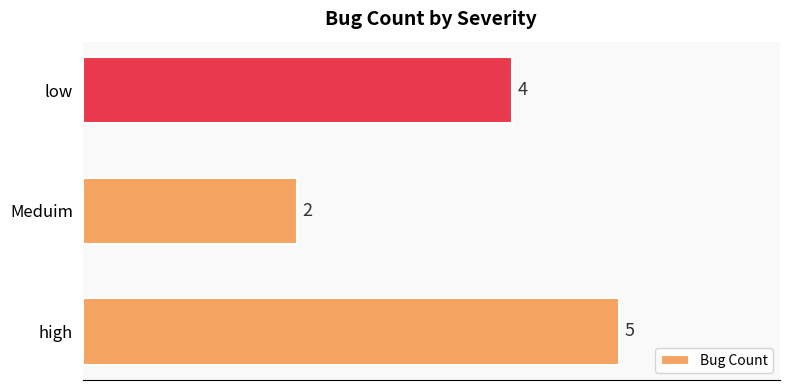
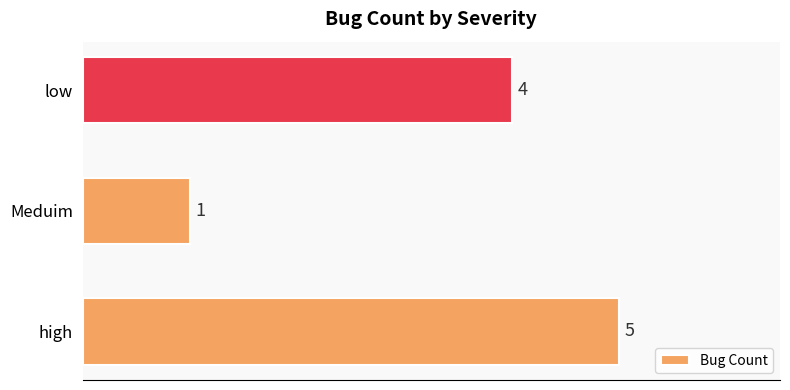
  {
    "low": 4,
-   "Meduim": 2,
+   "Meduim": 1,
    "high": 5
  }
